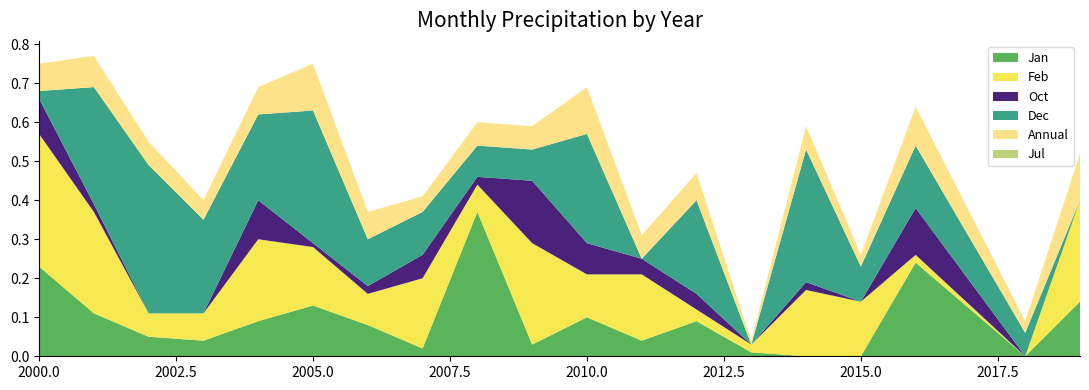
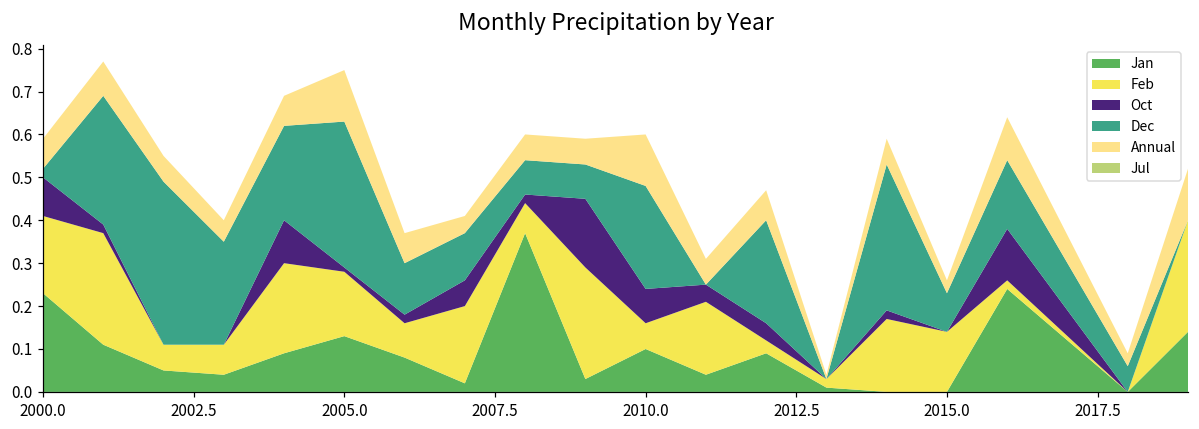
  {
    "Jan": {
      "2000.0": 0.23,
      "2005.0": 0.13,
      "2010.0": 0.10,
      "2015.0": 0.00
    },
    "Feb": {
-     "2000.0": 0.34,
+     "2000.0": 0.18,
      "2005.0": 0.15,
-     "2010.0": 0.11
+     "2010.0": 0.06
    },
    "Oct": {
      "2000.0": 0.09,
      "2005.0": 0.01,
      "2010.0": 0.08
    },
    "Dec": {
      "2000.0": 0.02,
      "2005.0": 0.34,
-     "2010.0": 0.28,
+     "2010.0": 0.24,
      "2015.0": 0.09
    }
  }
